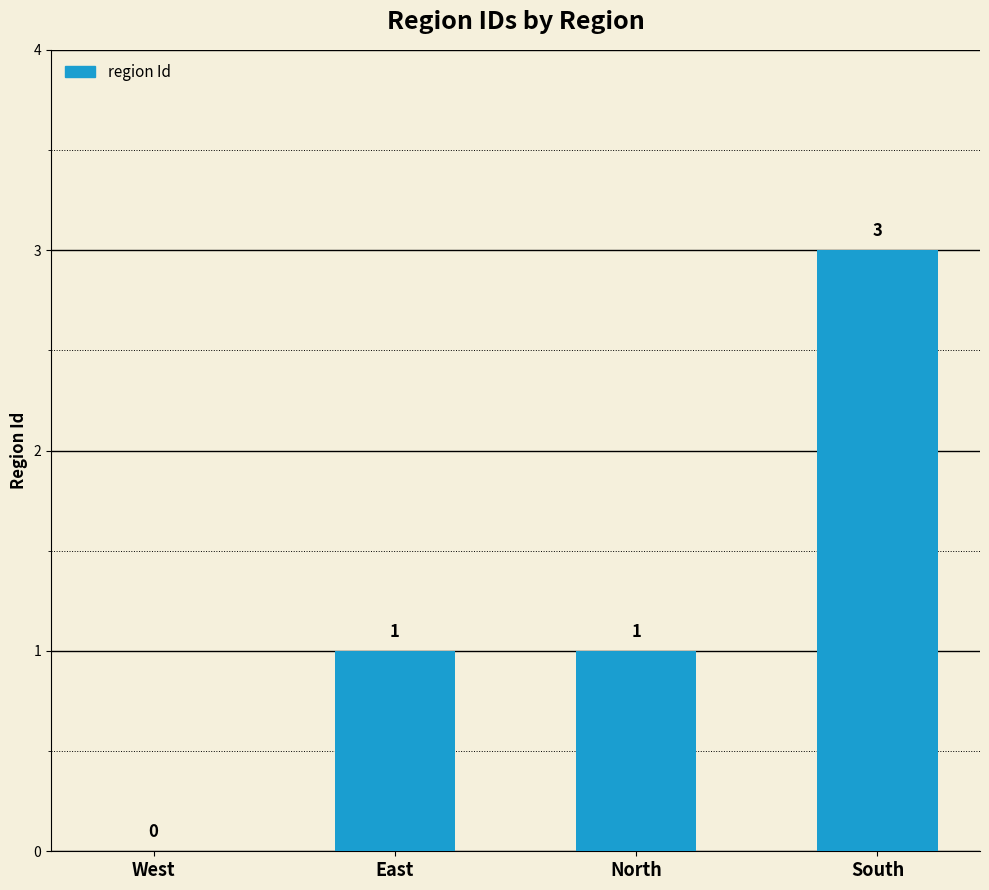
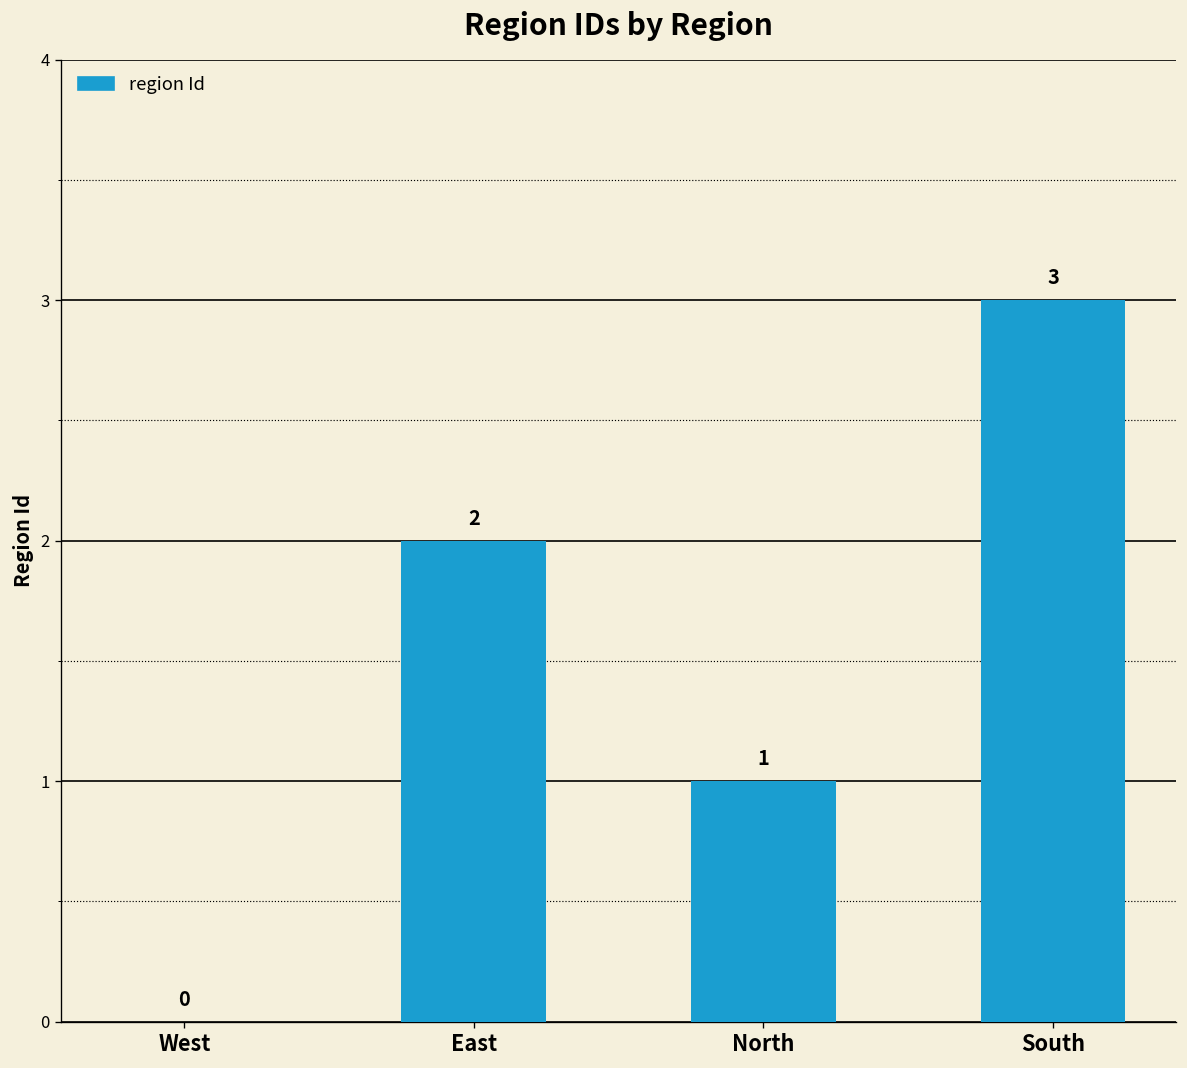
  {
    "West": 0,
-   "East": 1,
+   "East": 2,
    "North": 1,
    "South": 3
  }
